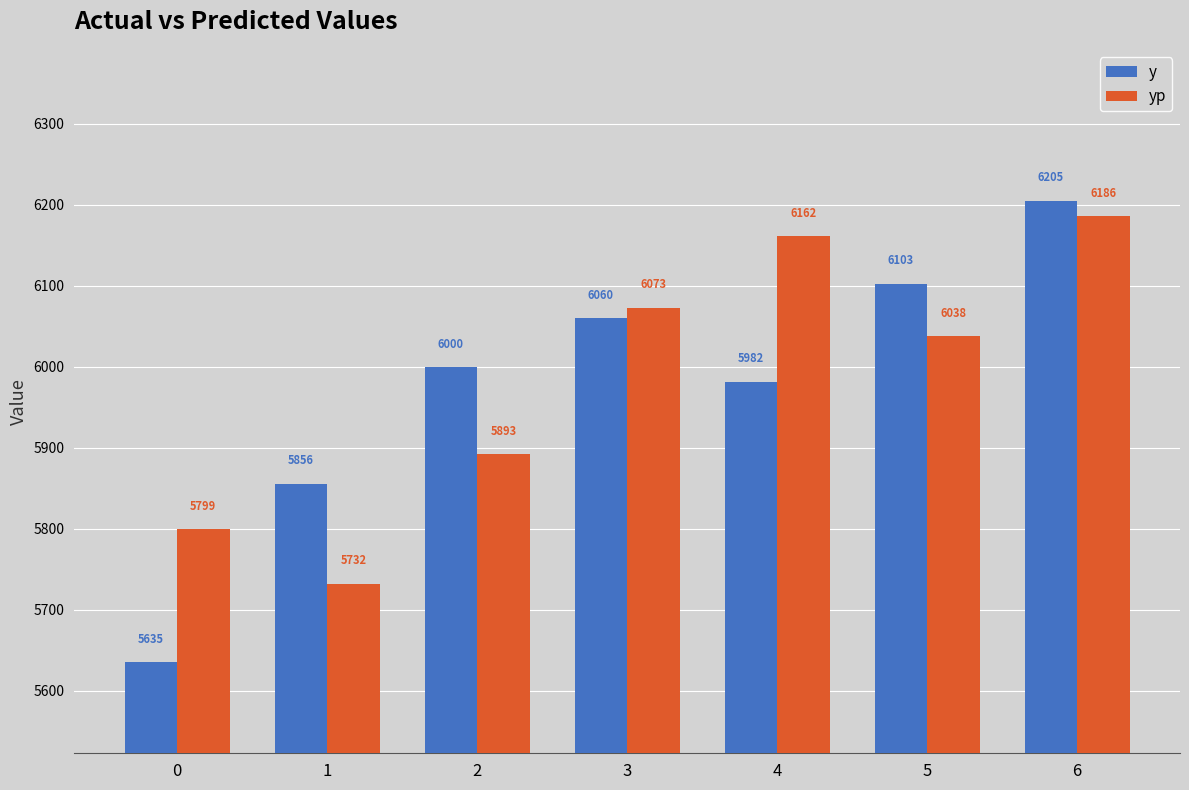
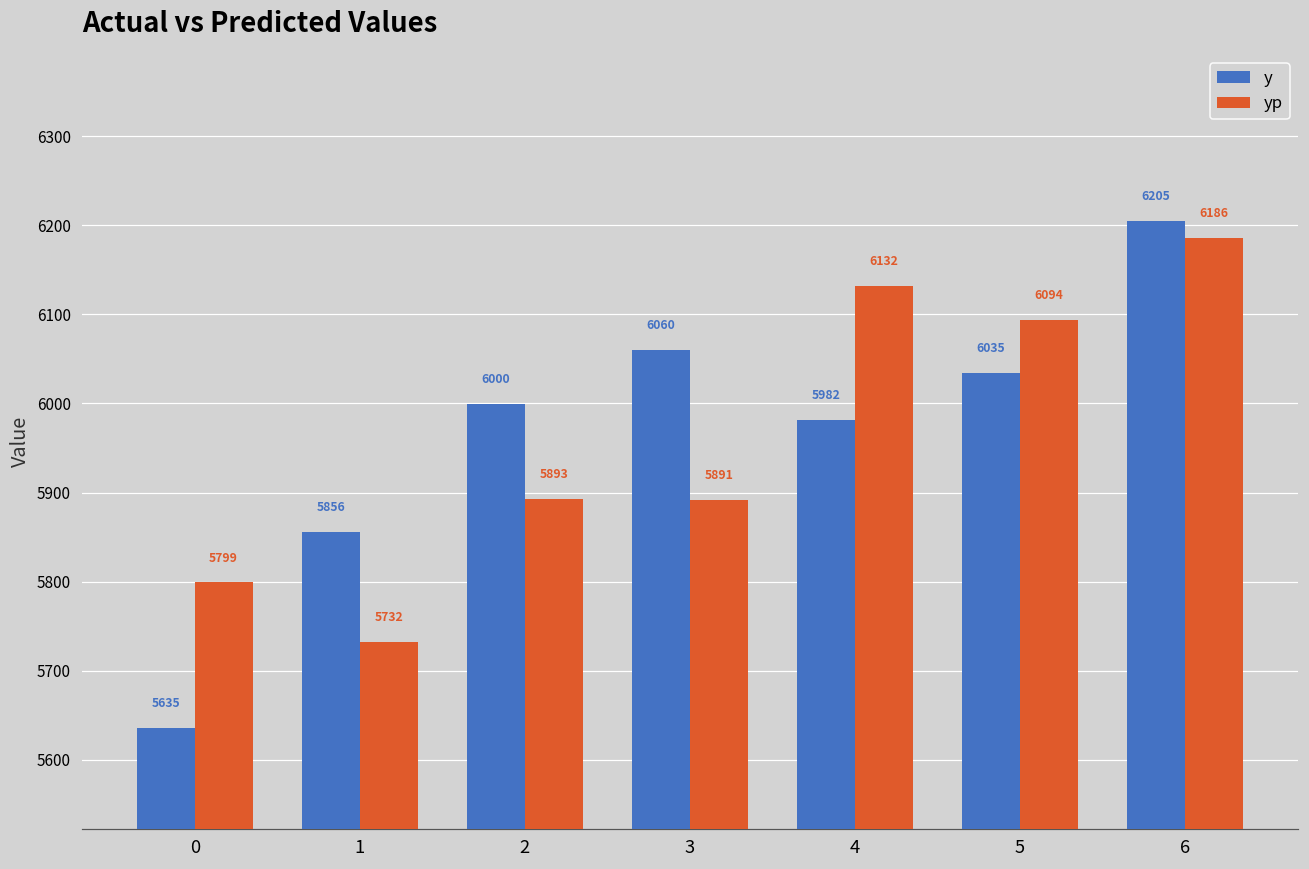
  {
    "y": {
      "0": 5635,
      "1": 5856,
      "2": 6000,
      "3": 6060,
      "4": 5982,
-     "5": 6103,
+     "5": 6035,
      "6": 6205
    },
    "yp": {
      "0": 5799,
      "1": 5732,
      "2": 5893,
-     "3": 6073,
-     "4": 6162,
-     "5": 6038,
+     "3": 5891,
+     "4": 6132,
+     "5": 6094,
      "6": 6186
    }
  }
